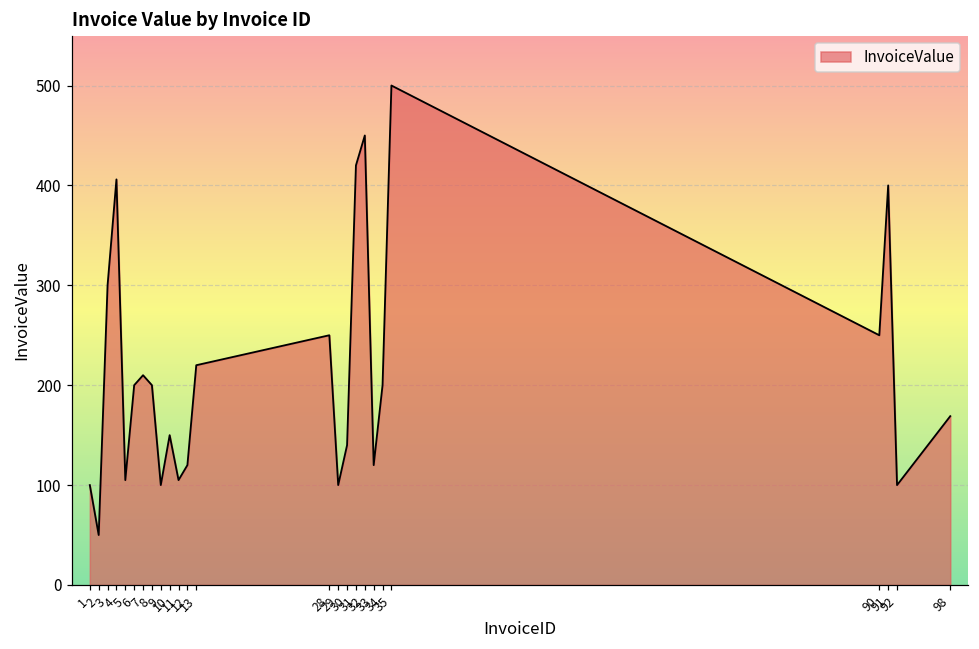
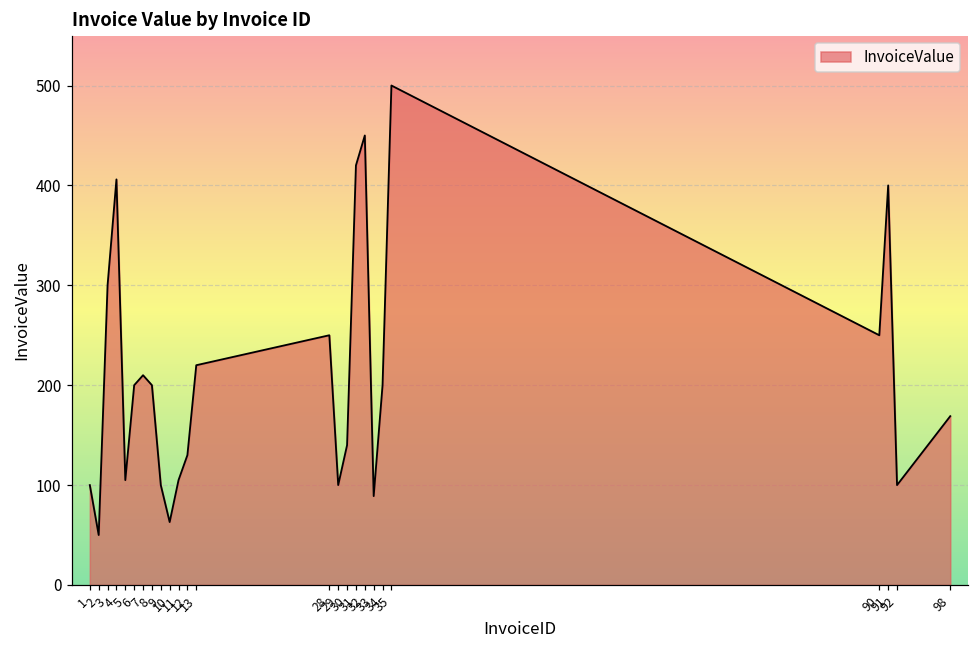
  {
    "1": 100,
    "2": 50,
    "3": 300,
    "4": 410,
    "5": 110,
    "6": 200,
    "7": 210,
    "8": 200,
    "9": 100,
-   "10": 150,
+   "10": 60,
    "11": 110,
-   "12": 120,
+   "12": 130,
    "13": 220,
    "28": 250,
    "29": 100,
    "30": 140,
    "31": 420,
    "32": 450,
-   "33": 120,
+   "33": 90,
    "34": 200,
    "35": 500,
    "90": 250,
    "91": 400,
    "92": 100,
    "98": 170
  }
